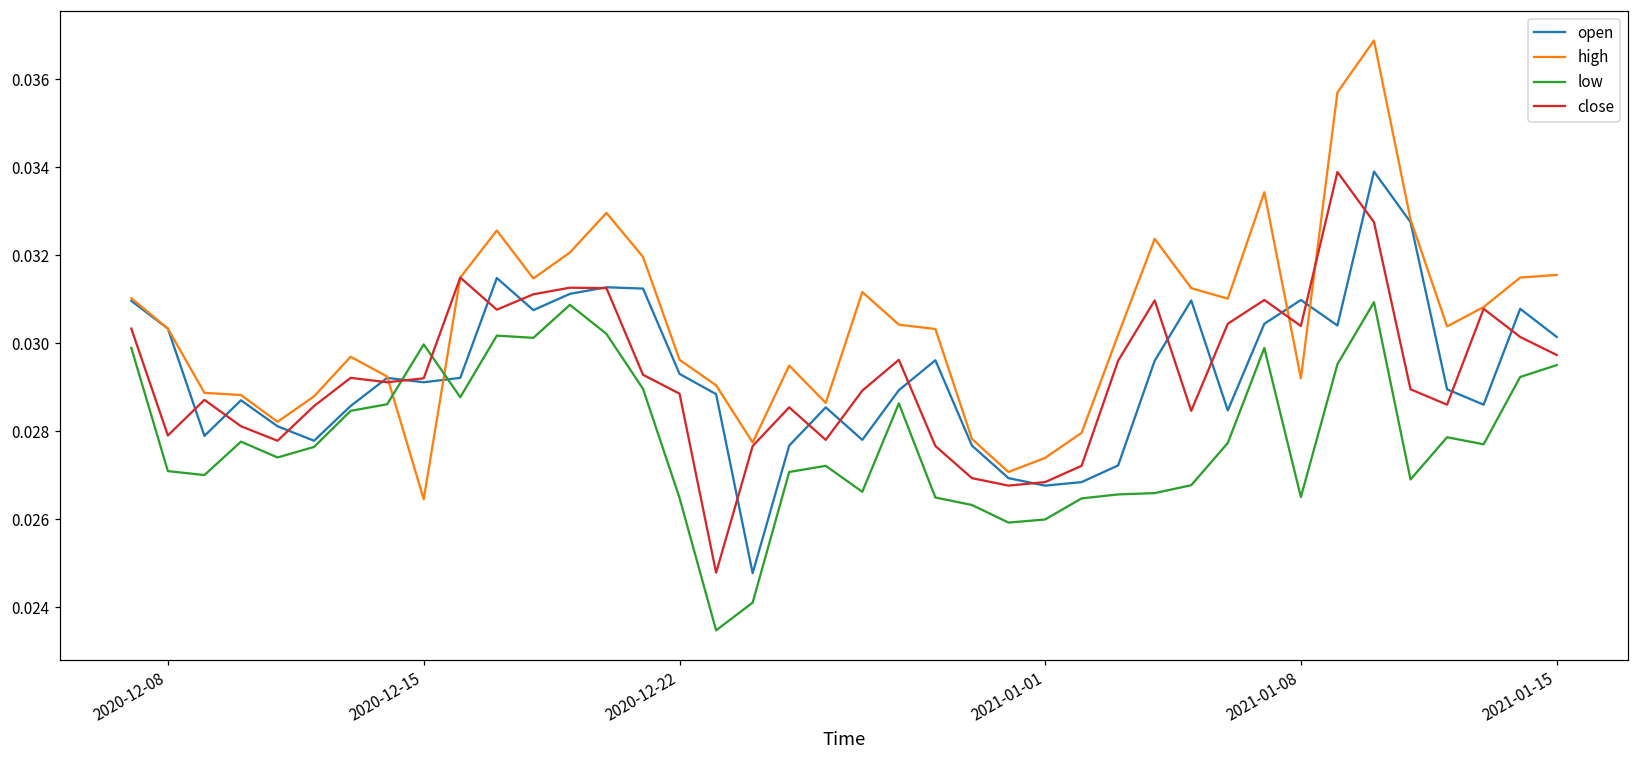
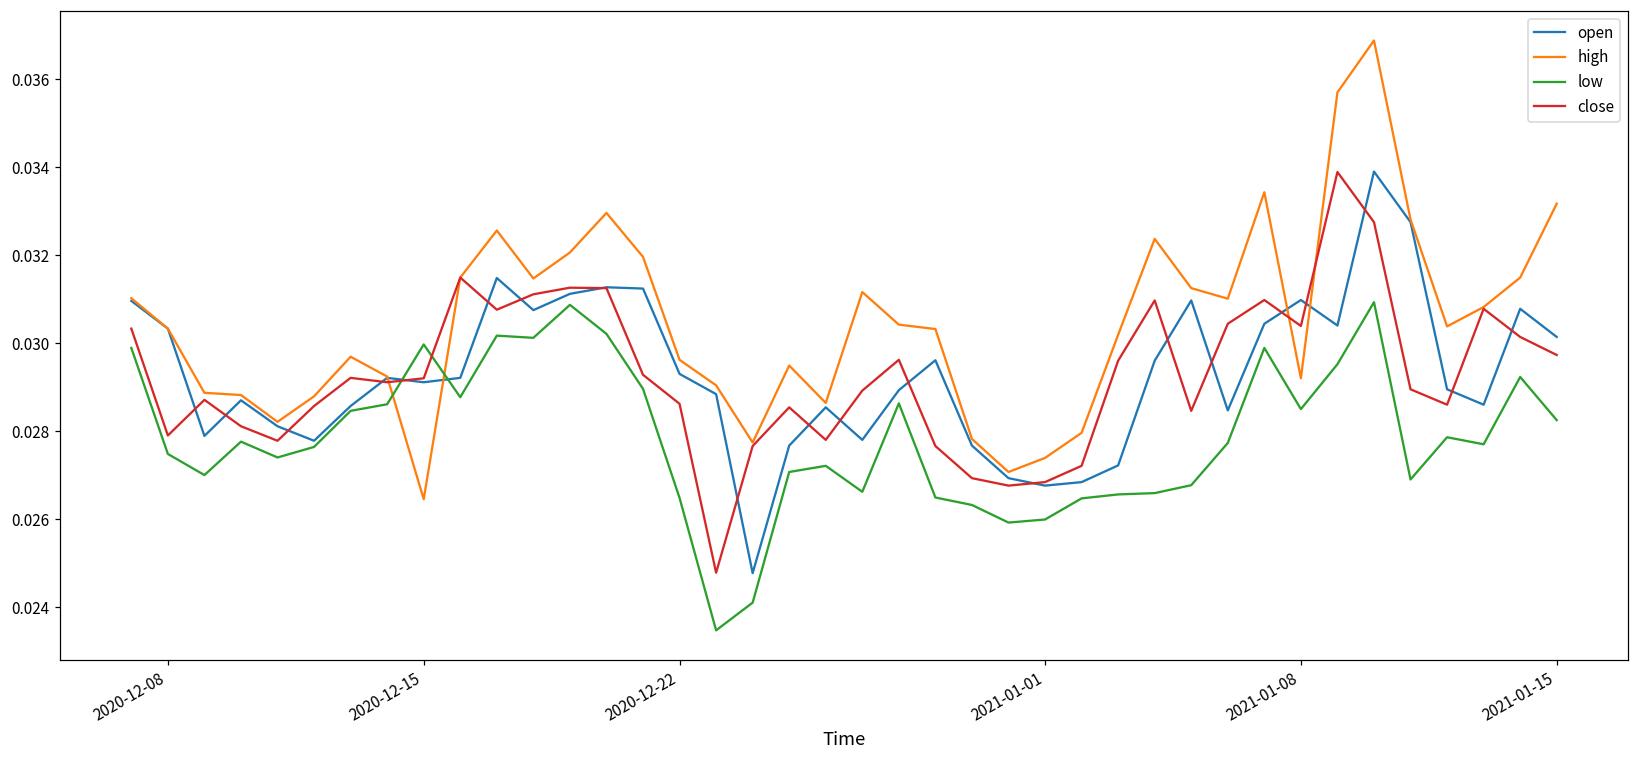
  {
    "open": {
      "2020-12-15": 0.0291,
      "2020-12-22": 0.0293,
      "2021-01-01": 0.0268,
      "2021-01-08": 0.0310,
      "2021-01-15": 0.0301
    },
    "high": {
      "2020-12-15": 0.0265,
      "2020-12-22": 0.0296,
      "2021-01-01": 0.0274,
      "2021-01-08": 0.0292,
-     "2021-01-15": 0.0316
+     "2021-01-15": 0.0332
    },
    "low": {
-     "2020-12-08": 0.0271,
+     "2020-12-08": 0.0275,
      "2020-12-15": 0.0300,
      "2020-12-22": 0.0265,
      "2021-01-01": 0.0260,
-     "2021-01-08": 0.0265,
-     "2021-01-15": 0.0295
+     "2021-01-08": 0.0285,
+     "2021-01-15": 0.0283
    },
    "close": {
      "2020-12-08": 0.0279,
      "2020-12-15": 0.0292,
-     "2020-12-22": 0.0289,
+     "2020-12-22": 0.0286,
      "2021-01-01": 0.0268,
      "2021-01-08": 0.0304,
      "2021-01-15": 0.0297
    }
  }
